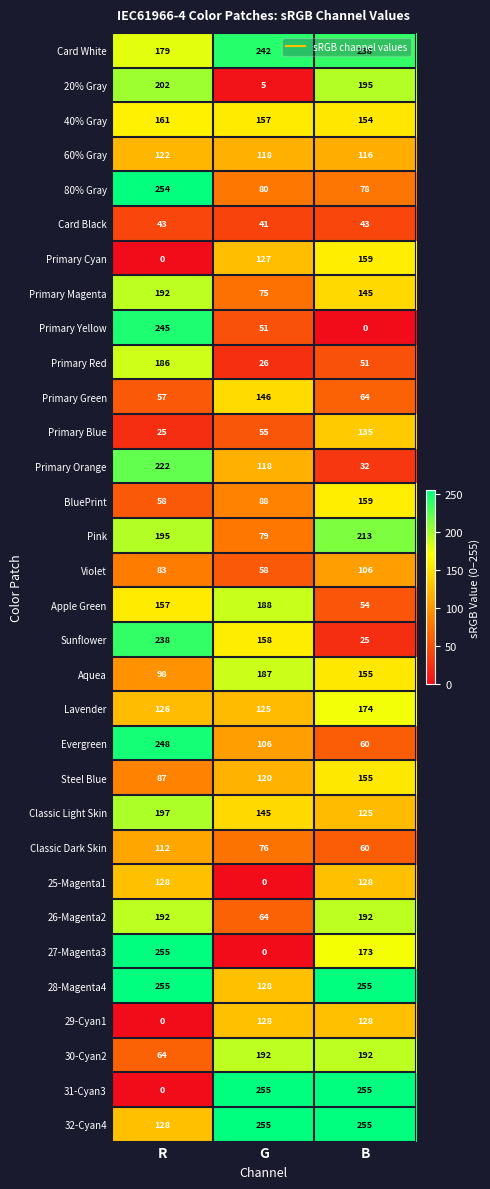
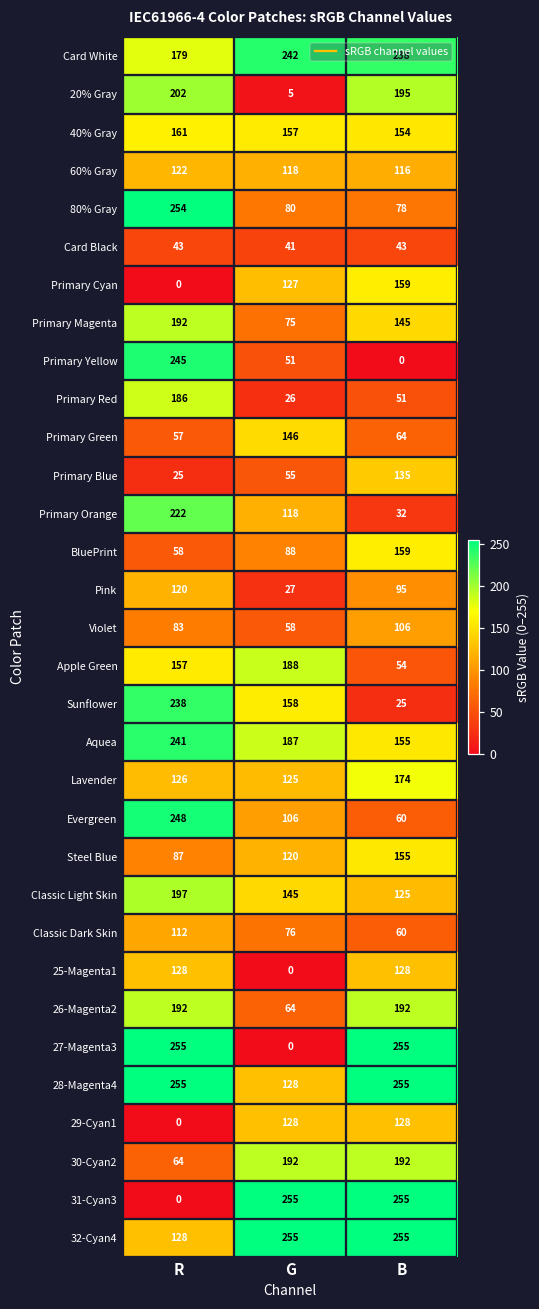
  {
    "Card White": {
      "R": 179,
      "G": 242
    },
    "20% Gray": {
      "R": 202,
      "G": 5,
      "B": 195
    },
    "40% Gray": {
      "R": 161,
      "G": 157,
      "B": 154
    },
    "60% Gray": {
      "R": 122,
      "G": 118,
      "B": 116
    },
    "80% Gray": {
      "R": 254,
      "G": 80,
      "B": 78
    },
    "Card Black": {
      "R": 43,
      "G": 41,
      "B": 43
    },
    "Primary Cyan": {
      "R": 0,
      "G": 127,
      "B": 159
    },
    "Primary Magenta": {
      "R": 192,
      "G": 75,
      "B": 145
    },
    "Primary Yellow": {
      "R": 245,
      "G": 51,
      "B": 0
    },
    "Primary Red": {
      "R": 186,
      "G": 26,
      "B": 51
    },
    "Primary Green": {
      "R": 57,
      "G": 146,
      "B": 64
    },
    "Primary Blue": {
      "R": 25,
      "G": 55,
      "B": 135
    },
    "Primary Orange": {
      "R": 222,
      "G": 118,
      "B": 32
    },
    "BluePrint": {
      "R": 58,
      "G": 88,
      "B": 159
    },
    "Pink": {
-     "R": 195,
-     "G": 79,
-     "B": 213
+     "R": 120,
+     "G": 27,
+     "B": 95
    },
    "Violet": {
      "R": 83,
      "G": 58,
      "B": 106
    },
    "Apple Green": {
      "R": 157,
      "G": 188,
      "B": 54
    },
    "Sunflower": {
      "R": 238,
      "G": 158,
      "B": 25
    },
    "Aquea": {
-     "R": 98,
+     "R": 241,
      "G": 187,
      "B": 155
    },
    "Lavender": {
      "R": 126,
      "G": 125,
      "B": 174
    },
    "Evergreen": {
      "R": 248,
      "G": 106,
      "B": 60
    },
    "Steel Blue": {
      "R": 87,
      "G": 120,
      "B": 155
    },
    "Classic Light Skin": {
      "R": 197,
      "G": 145,
      "B": 125
    },
    "Classic Dark Skin": {
      "R": 112,
      "G": 76,
      "B": 60
    },
    "25-Magenta1": {
      "R": 128,
      "G": 0,
      "B": 128
    },
    "26-Magenta2": {
      "R": 192,
      "G": 64,
      "B": 192
    },
    "27-Magenta3": {
      "R": 255,
      "G": 0,
-     "B": 173
+     "B": 255
    },
    "28-Magenta4": {
      "R": 255,
      "G": 128,
      "B": 255
    },
    "29-Cyan1": {
      "R": 0,
      "G": 128,
      "B": 128
    },
    "30-Cyan2": {
      "R": 64,
      "G": 192,
      "B": 192
    },
    "31-Cyan3": {
      "R": 0,
      "G": 255,
      "B": 255
    },
    "32-Cyan4": {
      "R": 128,
      "G": 255,
      "B": 255
    }
  }
